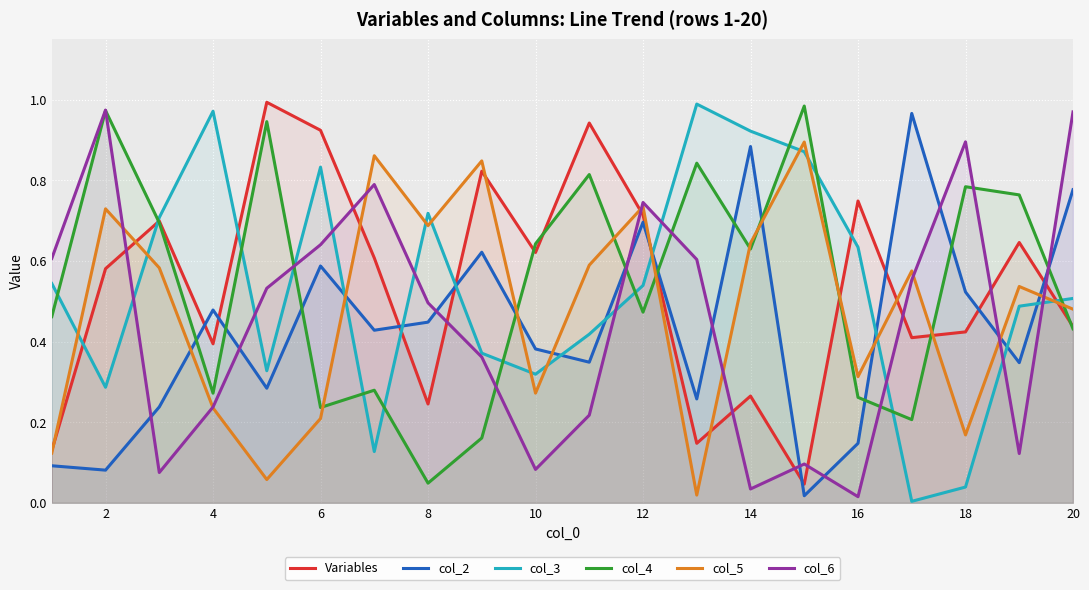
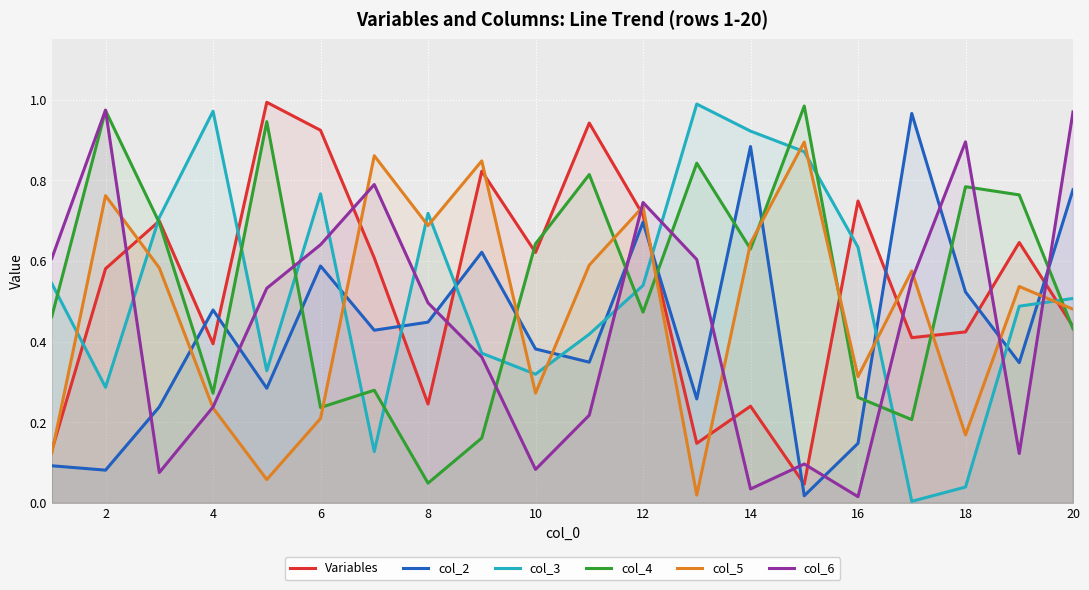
  {
    "Variables": {
      "2": 0.58,
      "4": 0.39,
      "6": 0.92,
      "8": 0.25,
      "10": 0.62,
      "12": 0.71,
-     "14": 0.27,
+     "14": 0.24,
      "16": 0.75,
      "18": 0.42
    },
    "col_2": {
      "2": 0.08,
      "4": 0.48,
      "6": 0.59,
      "8": 0.45,
      "10": 0.38,
      "12": 0.70,
      "14": 0.88,
      "16": 0.15,
      "18": 0.52,
      "20": 0.78
    },
    "col_3": {
      "2": 0.29,
      "4": 0.97,
-     "6": 0.83,
+     "6": 0.77,
      "8": 0.72,
      "10": 0.32,
      "12": 0.54,
      "14": 0.92,
      "16": 0.63,
      "18": 0.04,
      "20": 0.51
    },
    "col_4": {
      "4": 0.27,
      "6": 0.24,
      "8": 0.05,
      "10": 0.64,
      "12": 0.47,
      "14": 0.63,
      "16": 0.26,
      "18": 0.78
    },
    "col_5": {
-     "2": 0.73,
+     "2": 0.76,
      "6": 0.21,
      "8": 0.69,
      "10": 0.27,
      "12": 0.74,
      "14": 0.64,
      "16": 0.31,
      "18": 0.17,
      "20": 0.48
    },
    "col_6": {
      "6": 0.64,
      "8": 0.50,
      "10": 0.08,
      "12": 0.75,
      "14": 0.03,
      "16": 0.02,
      "18": 0.90,
      "20": 0.97
    }
  }
